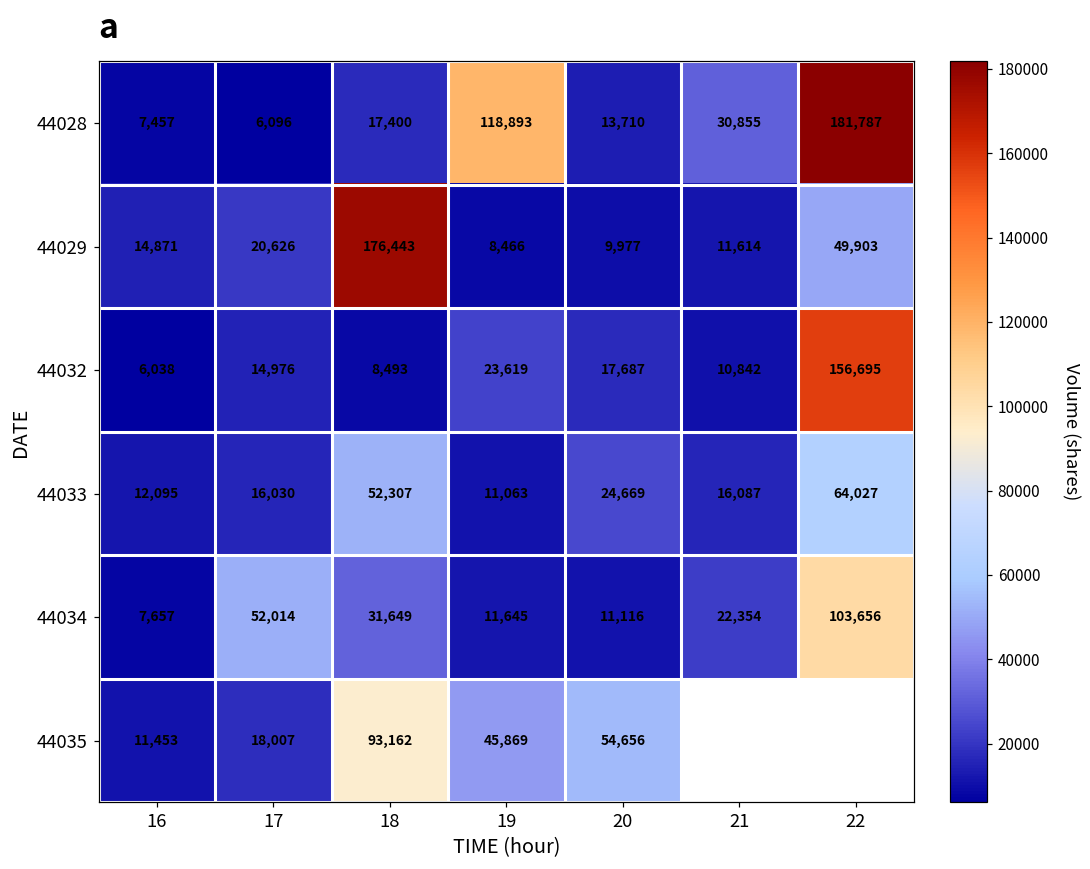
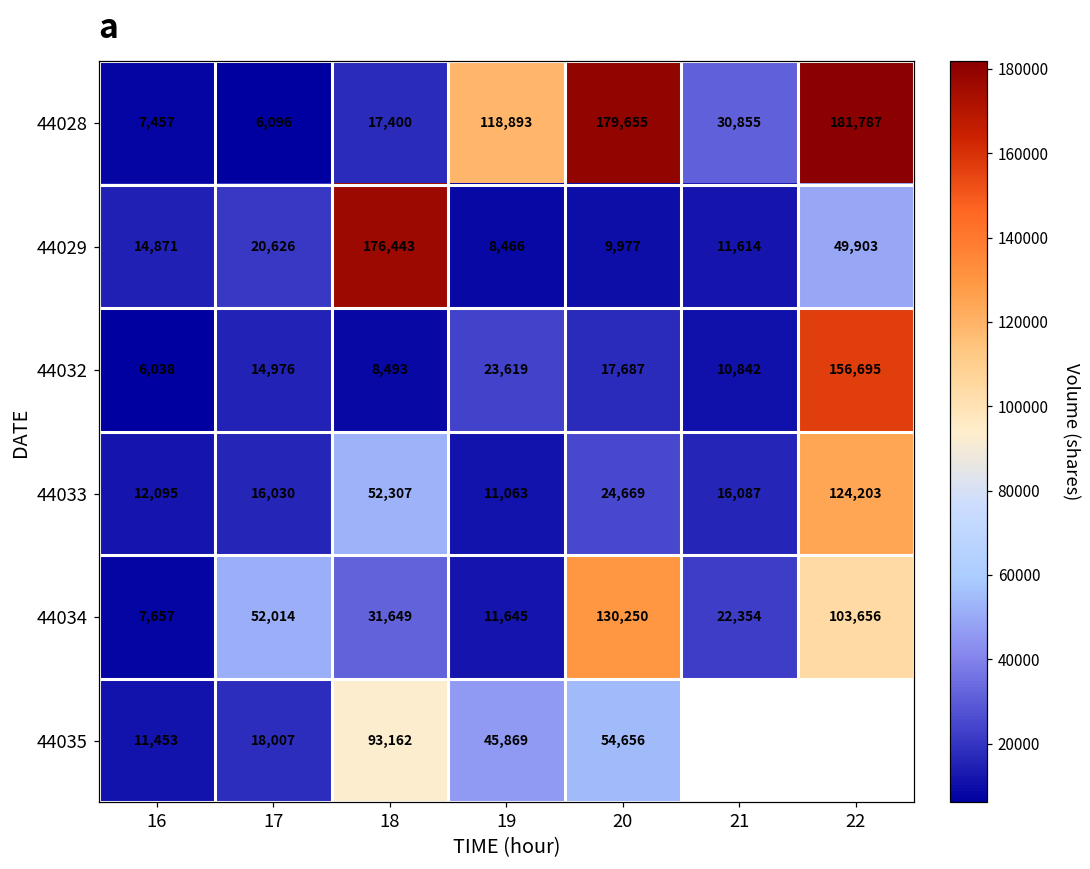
  {
    "44028": {
      "16": "7,457",
      "17": "6,096",
      "18": "17,400",
      "19": "118,893",
-     "20": "13,710",
+     "20": "179,655",
      "21": "30,855",
      "22": "181,787"
    },
    "44029": {
      "16": "14,871",
      "17": "20,626",
      "18": "176,443",
      "19": "8,466",
      "20": "9,977",
      "21": "11,614",
      "22": "49,903"
    },
    "44032": {
      "16": "6,038",
      "17": "14,976",
      "18": "8,493",
      "19": "23,619",
      "20": "17,687",
      "21": "10,842",
      "22": "156,695"
    },
    "44033": {
      "16": "12,095",
      "17": "16,030",
      "18": "52,307",
      "19": "11,063",
      "20": "24,669",
      "21": "16,087",
-     "22": "64,027"
+     "22": "124,203"
    },
    "44034": {
      "16": "7,657",
      "17": "52,014",
      "18": "31,649",
      "19": "11,645",
-     "20": "11,116",
+     "20": "130,250",
      "21": "22,354",
      "22": "103,656"
    },
    "44035": {
      "16": "11,453",
      "17": "18,007",
      "18": "93,162",
      "19": "45,869",
      "20": "54,656"
    }
  }
